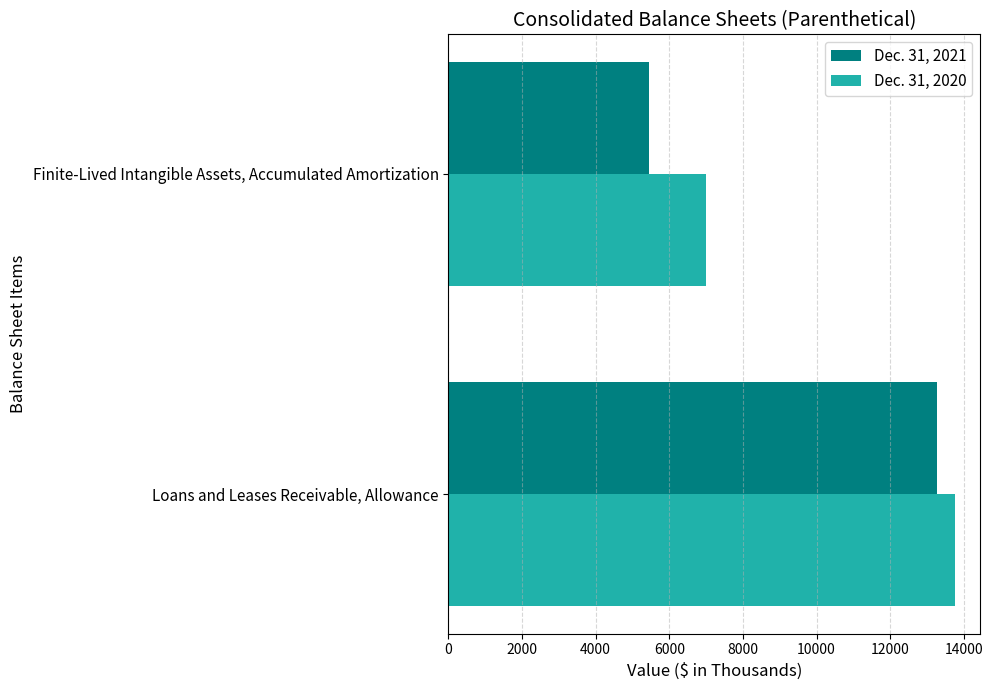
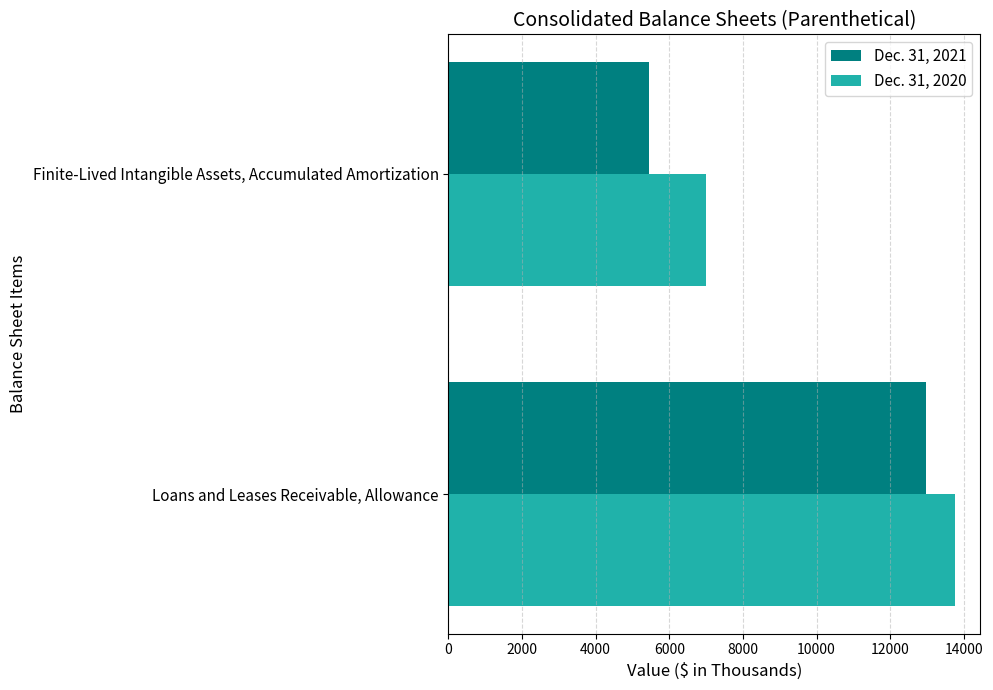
  {
    "Dec. 31, 2021": {
      "Finite-Lived Intangible Assets, Accumulated Amortization": 5500,
-     "Loans and Leases Receivable, Allowance": 13300
+     "Loans and Leases Receivable, Allowance": 13000
    },
    "Dec. 31, 2020": {
      "Finite-Lived Intangible Assets, Accumulated Amortization": 7000,
      "Loans and Leases Receivable, Allowance": 13800
    }
  }
